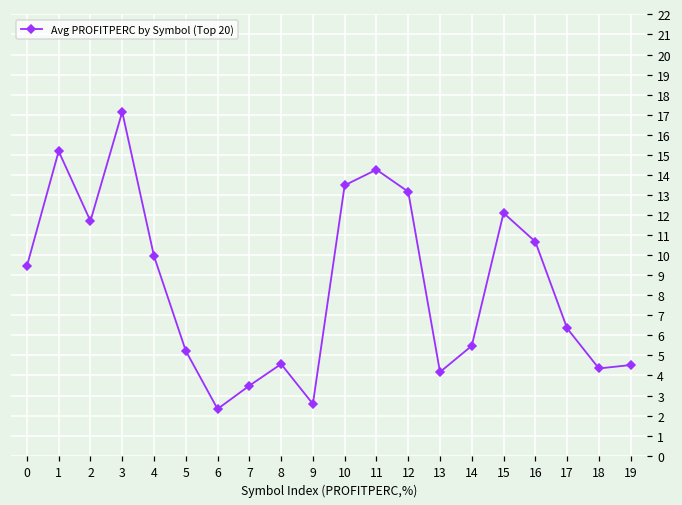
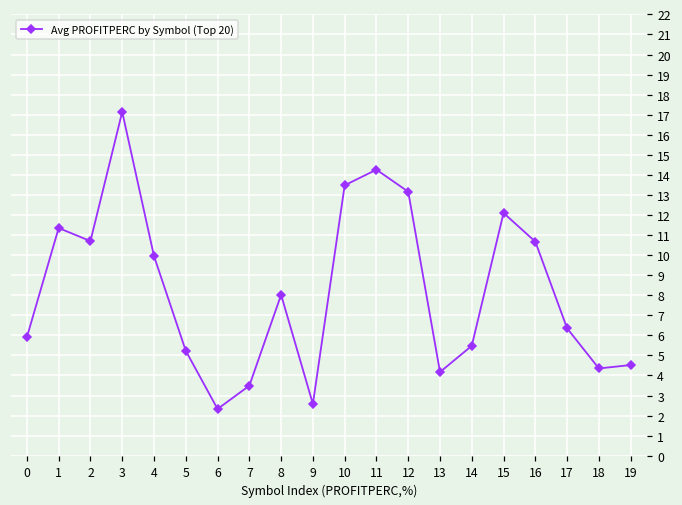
  {
-   "0": 9.5,
-   "1": 15.2,
-   "2": 11.7,
+   "0": 5.9,
+   "1": 11.4,
+   "2": 10.7,
    "3": 17.1,
    "4": 10.0,
    "5": 5.2,
    "6": 2.3,
    "7": 3.5,
-   "8": 4.6,
+   "8": 8.0,
    "9": 2.6,
    "10": 13.5,
    "11": 14.3,
    "12": 13.2,
    "13": 4.2,
    "14": 5.5,
    "15": 12.1,
    "16": 10.7,
    "17": 6.4,
    "18": 4.4,
    "19": 4.5
  }
